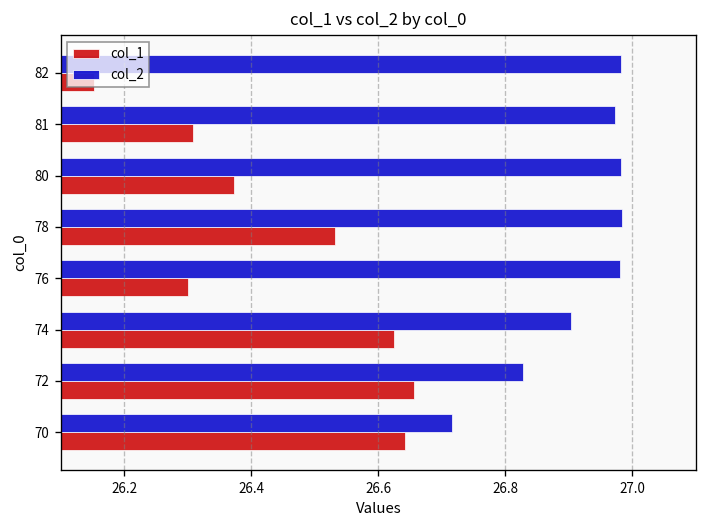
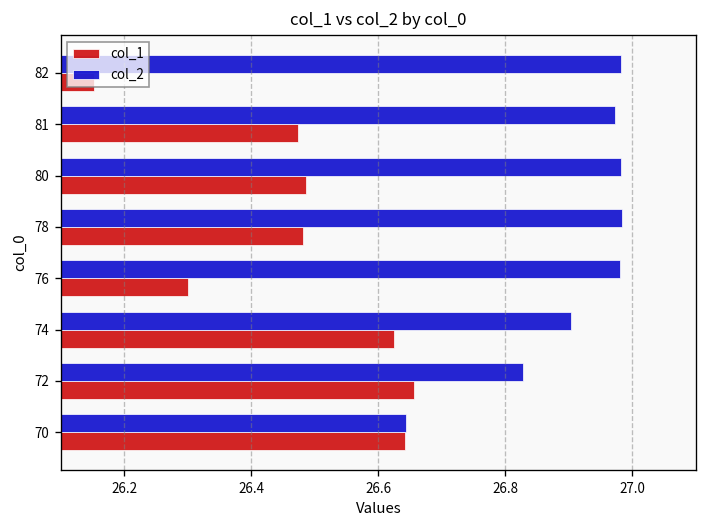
  {
    "col_1": {
-     "81": 26.31,
-     "80": 26.37,
-     "78": 26.53,
+     "81": 26.47,
+     "80": 26.49,
+     "78": 26.48,
      "76": 26.30,
      "74": 26.62,
      "72": 26.66,
      "70": 26.64
    },
    "col_2": {
      "82": 26.98,
      "81": 26.97,
      "80": 26.98,
      "78": 26.98,
      "76": 26.98,
      "74": 26.90,
      "72": 26.83,
-     "70": 26.72
+     "70": 26.64
    }
  }
